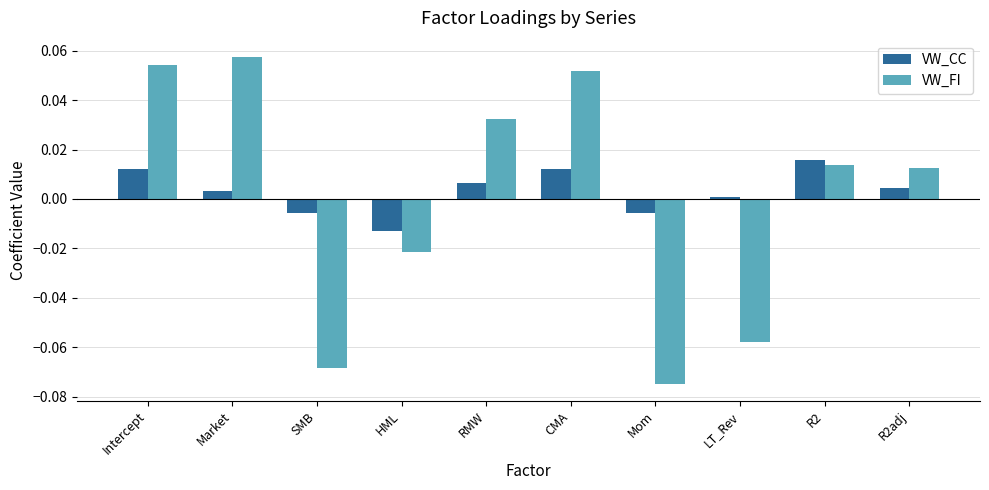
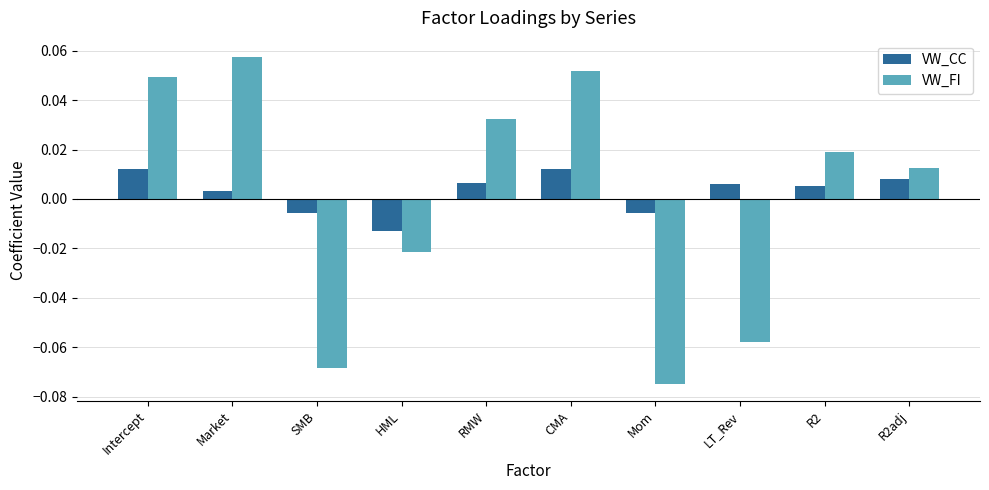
  {
    "VW_CC": {
      "Intercept": 0.012,
      "Market": 0.003,
      "SMB": -0.006,
      "HML": -0.013,
      "RMW": 0.007,
      "CMA": 0.012,
      "Mom": -0.006,
-     "LT_Rev": 0.001,
-     "R2": 0.016,
-     "R2adj": 0.004
+     "LT_Rev": 0.006,
+     "R2": 0.005,
+     "R2adj": 0.008
    },
    "VW_FI": {
-     "Intercept": 0.054,
+     "Intercept": 0.049,
      "Market": 0.057,
      "SMB": -0.068,
      "HML": -0.021,
      "RMW": 0.032,
      "CMA": 0.052,
      "Mom": -0.075,
      "LT_Rev": -0.058,
-     "R2": 0.014,
+     "R2": 0.019,
      "R2adj": 0.013
    }
  }
